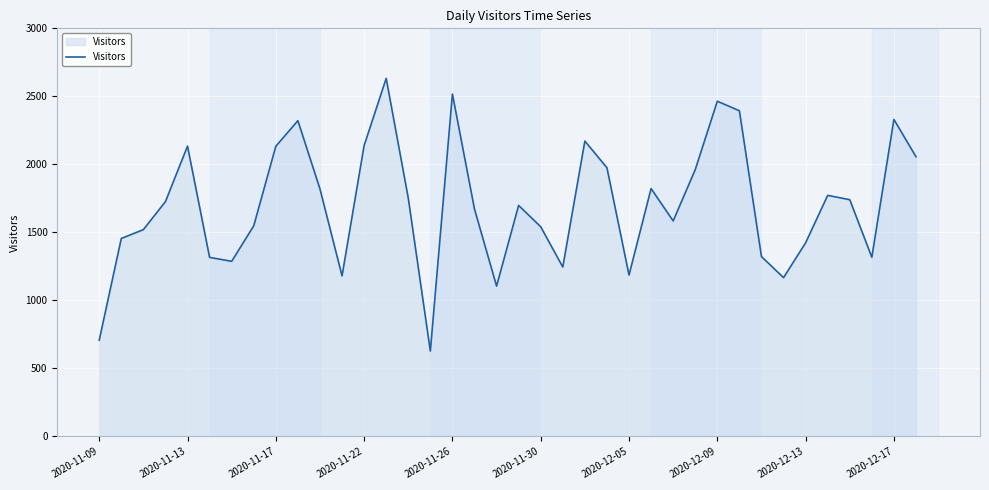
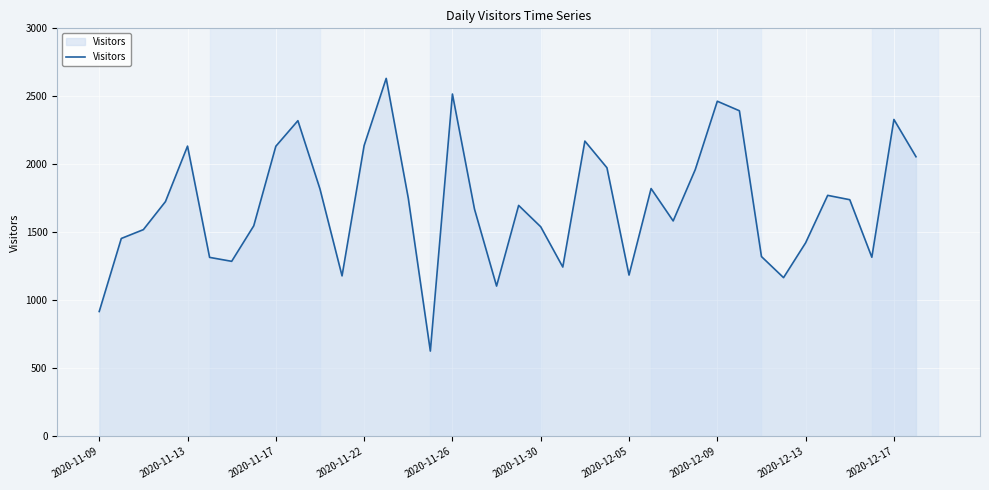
  {
-   "2020-11-09": 710,
+   "2020-11-09": 920,
    "2020-11-13": 2130,
    "2020-11-17": 2130,
    "2020-11-22": 2140,
    "2020-11-26": 2520,
    "2020-11-30": 1540,
    "2020-12-05": 1190,
    "2020-12-09": 2460,
    "2020-12-13": 1420,
    "2020-12-17": 2330
  }
